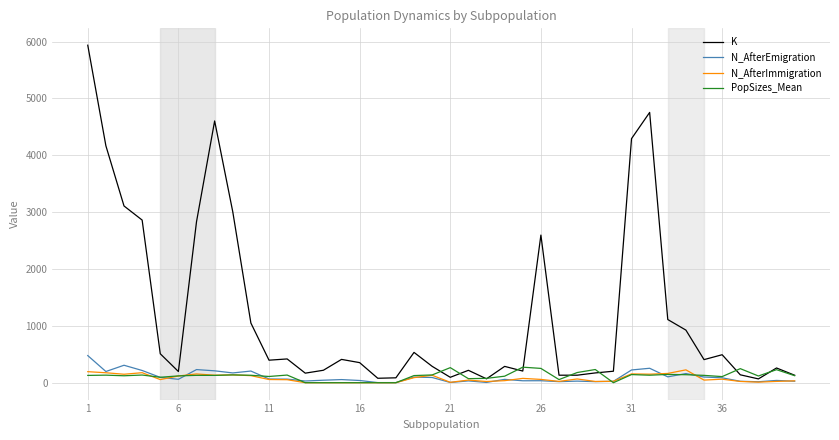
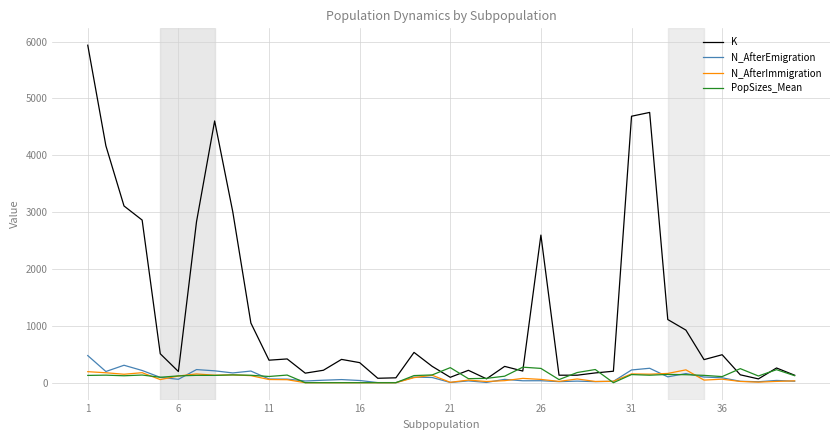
  {
    "K": {
      "1": 5900,
      "6": 200,
      "11": 400,
      "16": 400,
      "21": 100,
      "26": 2600,
-     "31": 4300,
+     "31": 4700,
      "36": 500
    },
    "N_AfterEmigration": {
      "1": 500,
      "6": 100,
      "31": 200
    },
    "N_AfterImmigration": {
      "1": 200
    },
    "PopSizes_Mean": {
      "1": 100,
      "21": 300,
      "26": 300
    }
  }
